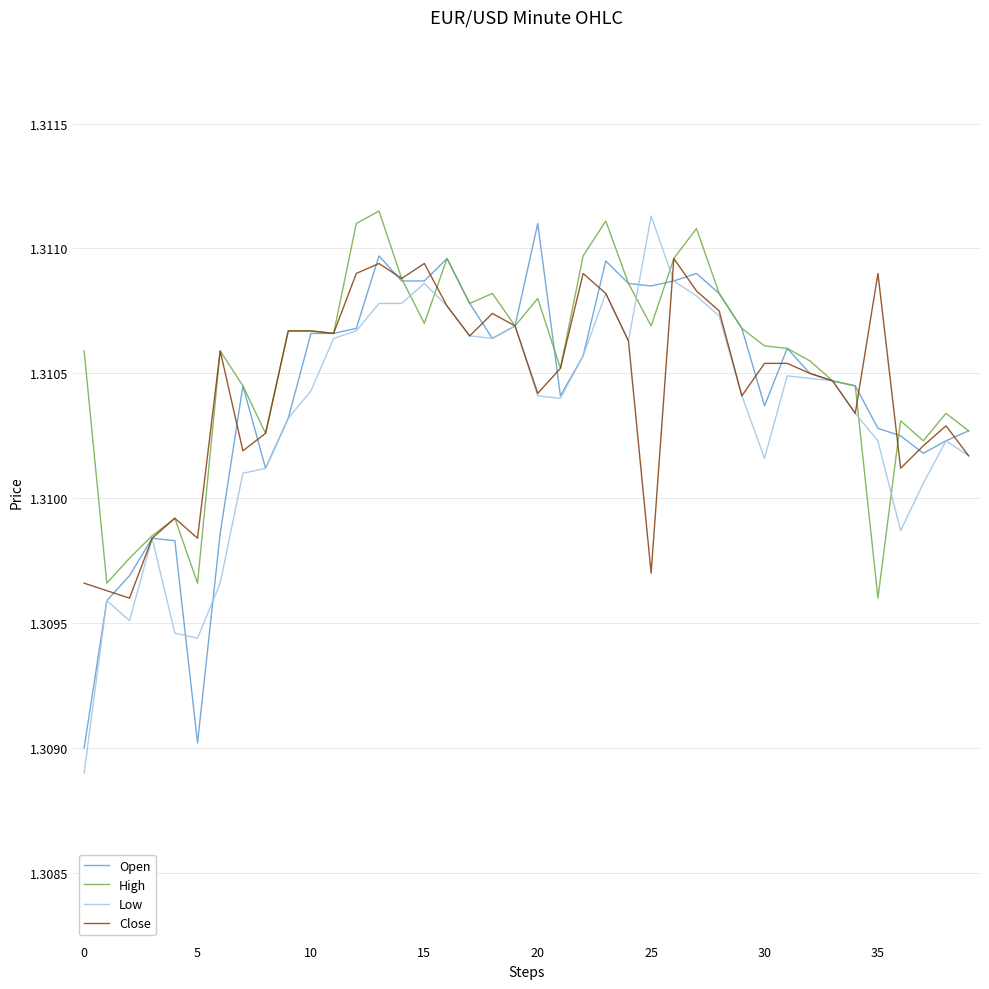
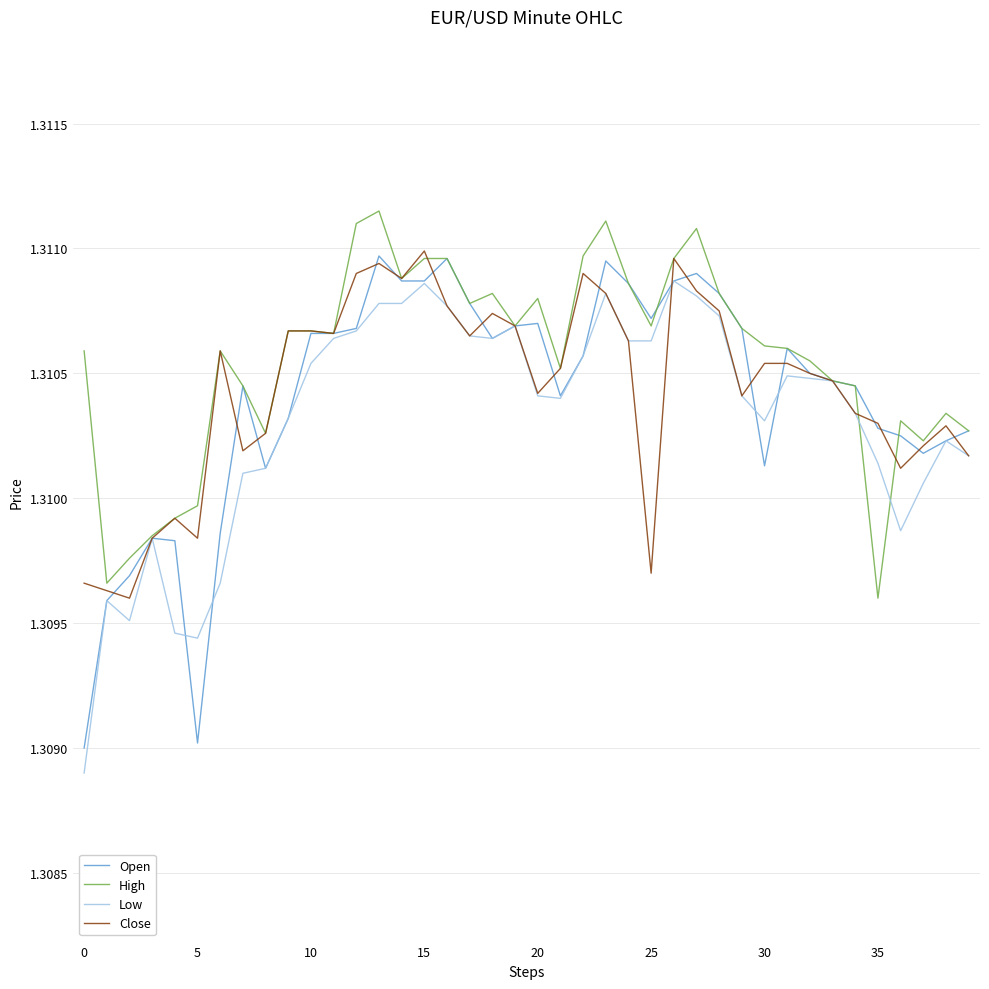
  {
    "Open": {
      "0": 1.30900,
      "5": 1.30902,
-     "20": 1.3111,
-     "25": 1.31085,
-     "30": 1.31037,
+     "20": 1.3107,
+     "25": 1.31072,
+     "30": 1.31013,
      "35": 1.31028
    },
    "High": {
      "0": 1.31059,
-     "5": 1.30966,
-     "15": 1.31070,
+     "5": 1.30997,
+     "15": 1.31096,
      "20": 1.31080,
      "25": 1.31069,
      "30": 1.31061,
      "35": 1.30960
    },
    "Low": {
      "0": 1.30890,
      "5": 1.30944,
-     "10": 1.31043,
-     "25": 1.31113,
-     "30": 1.31016,
-     "35": 1.31023
+     "10": 1.31054,
+     "25": 1.31063,
+     "30": 1.31031,
+     "35": 1.31014
    },
    "Close": {
      "0": 1.30966,
      "5": 1.30984,
-     "15": 1.31094,
+     "15": 1.31099,
      "25": 1.30970,
      "30": 1.31054,
-     "35": 1.3109
+     "35": 1.3103
    }
  }
